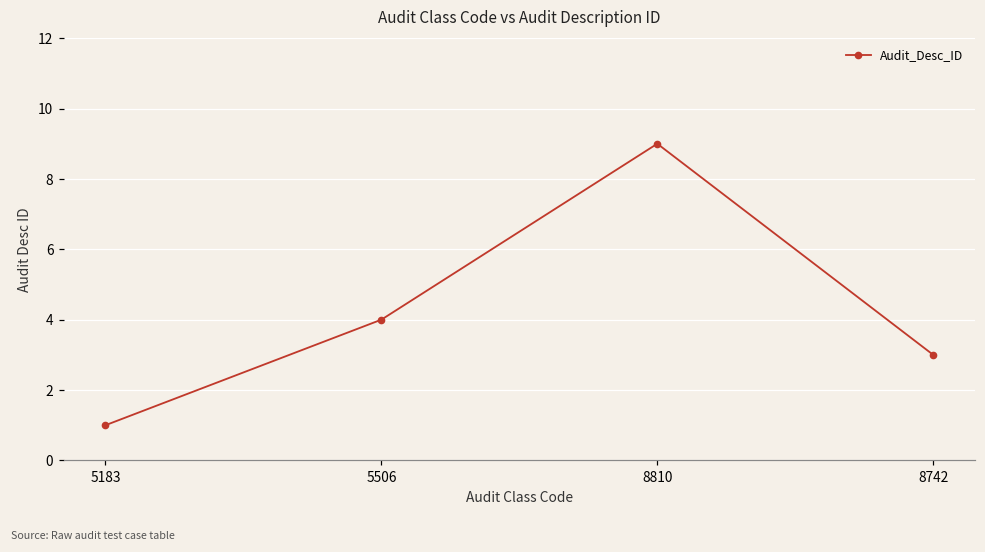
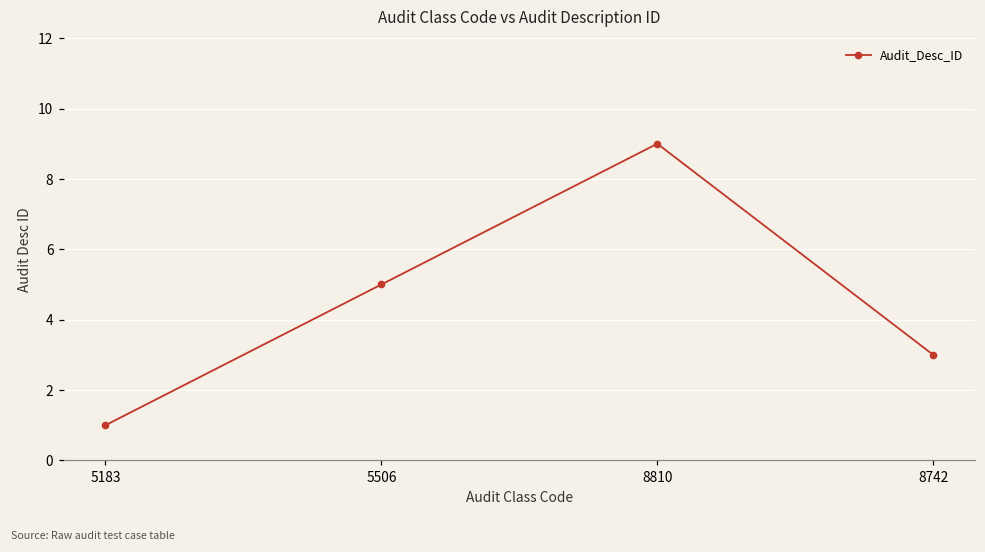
  {
    "5183": 1,
-   "5506": 4,
+   "5506": 5,
    "8810": 9,
    "8742": 3
  }
